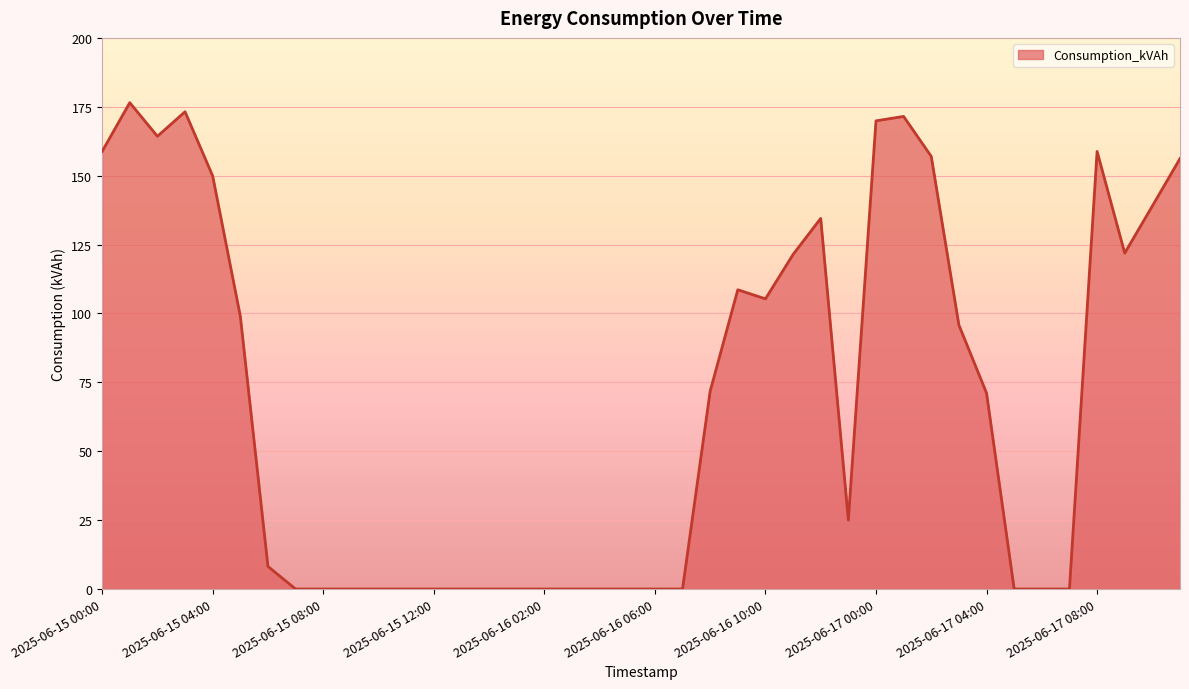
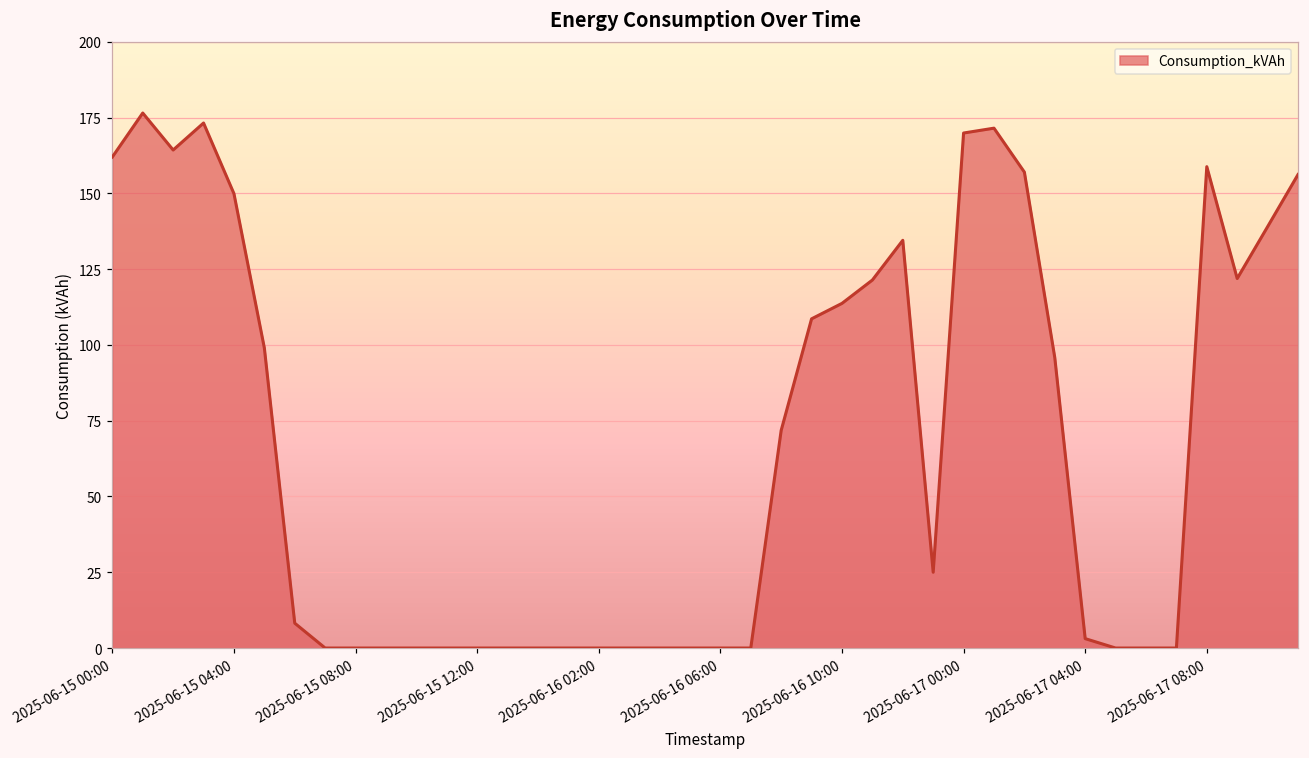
  {
-   "2025-06-15 00:00": 159,
+   "2025-06-15 00:00": 162,
    "2025-06-15 04:00": 150,
    "2025-06-15 08:00": 0,
    "2025-06-15 12:00": 0,
    "2025-06-16 02:00": 0,
    "2025-06-16 06:00": 0,
-   "2025-06-16 10:00": 105,
+   "2025-06-16 10:00": 114,
    "2025-06-17 00:00": 170,
-   "2025-06-17 04:00": 71,
+   "2025-06-17 04:00": 3,
    "2025-06-17 08:00": 159
  }
